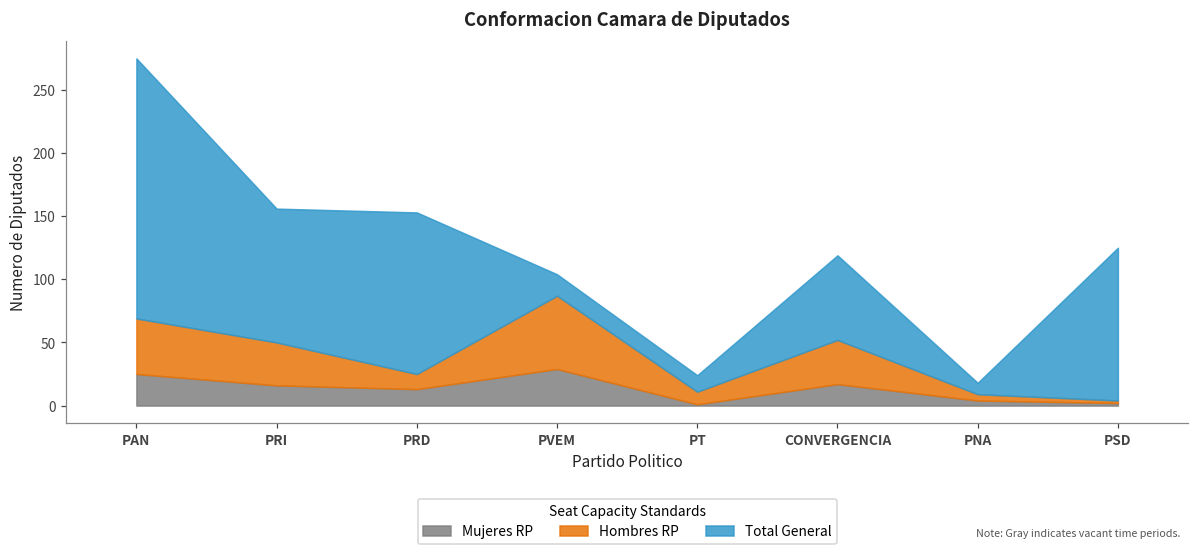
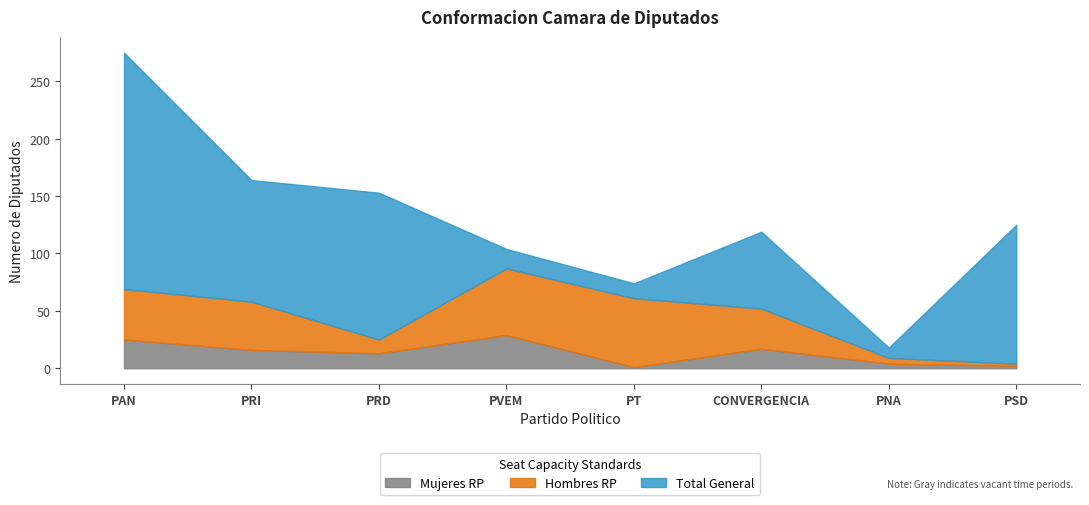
  {
    "Mujeres RP": {
      "PAN": 25,
      "PRI": 16,
      "PRD": 13,
      "PVEM": 29,
      "CONVERGENCIA": 17,
      "PNA": 4
    },
    "Hombres RP": {
      "PAN": 44,
-     "PRI": 34,
+     "PRI": 42,
      "PRD": 12,
      "PVEM": 58,
-     "PT": 10,
+     "PT": 60,
      "CONVERGENCIA": 35,
      "PNA": 5
    },
    "Total General": {
      "PAN": 206,
      "PRI": 106,
      "PRD": 128,
      "PVEM": 17,
      "PT": 13,
      "CONVERGENCIA": 67,
      "PNA": 9,
      "PSD": 121
    }
  }
